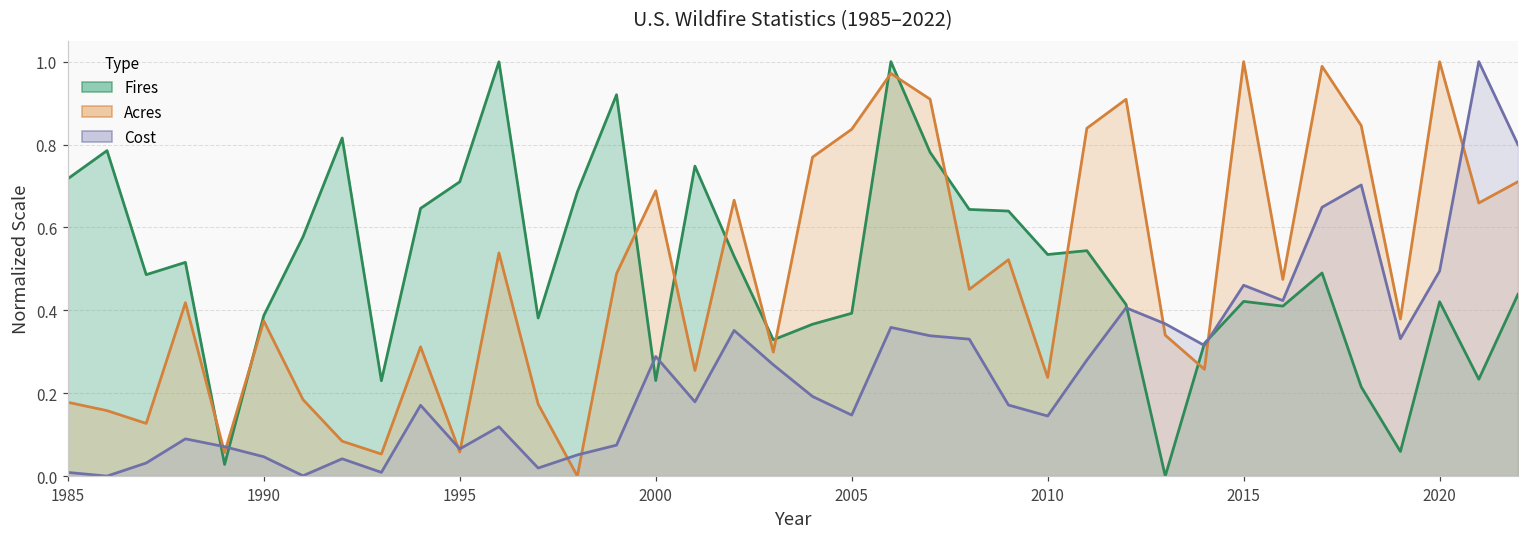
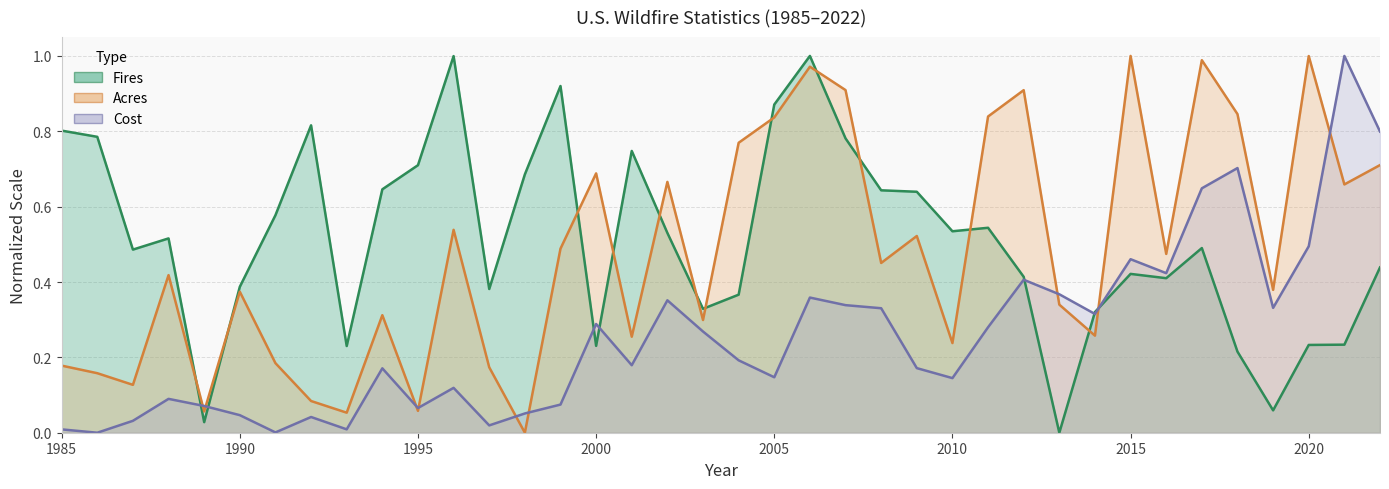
  {
    "Fires": {
-     "1985": 0.72,
+     "1985": 0.80,
      "1990": 0.39,
      "1995": 0.71,
      "2000": 0.23,
-     "2005": 0.39,
+     "2005": 0.87,
      "2010": 0.53,
      "2015": 0.42,
-     "2020": 0.42
+     "2020": 0.23
    }
  }
